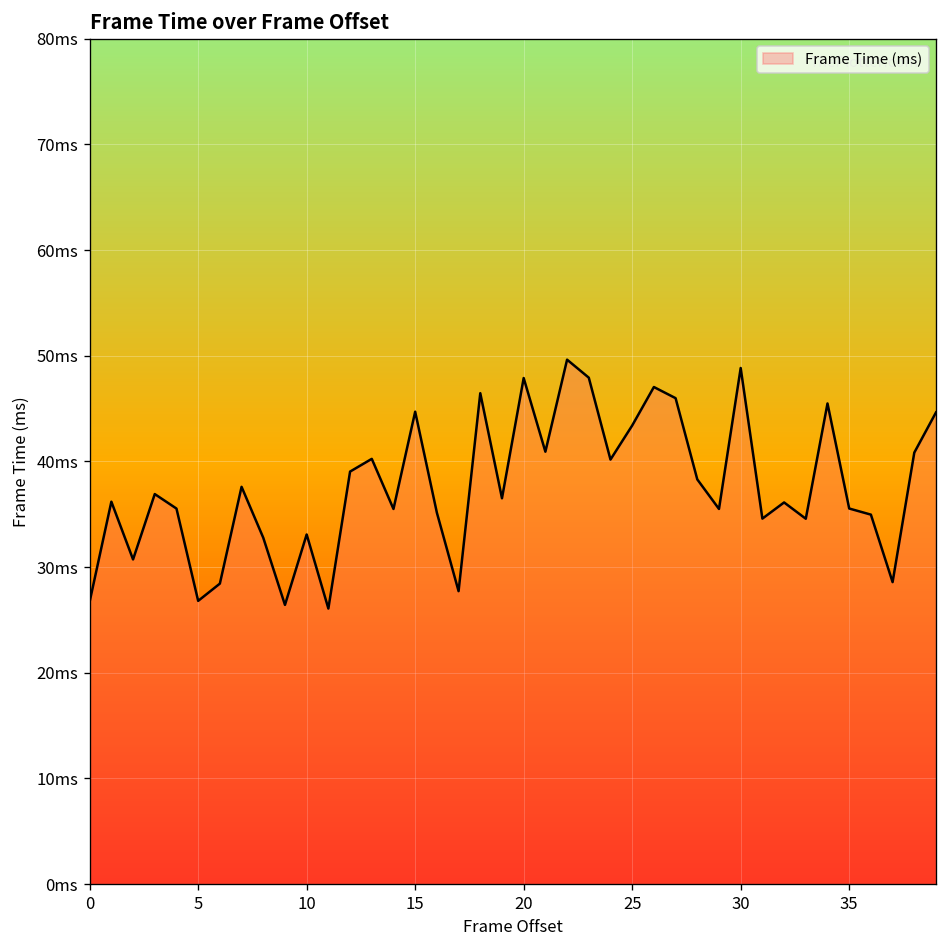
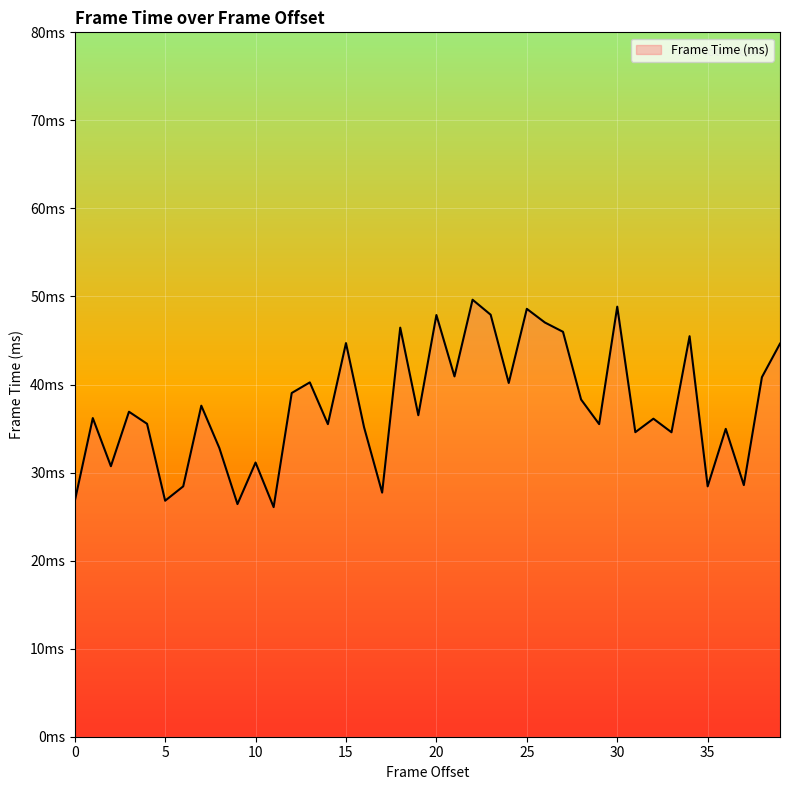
  {
    "0": "27ms",
    "5": "27ms",
-   "10": "33ms",
+   "10": "31ms",
    "15": "45ms",
    "20": "48ms",
-   "25": "43ms",
+   "25": "49ms",
    "30": "49ms",
-   "35": "36ms"
+   "35": "28ms"
  }
